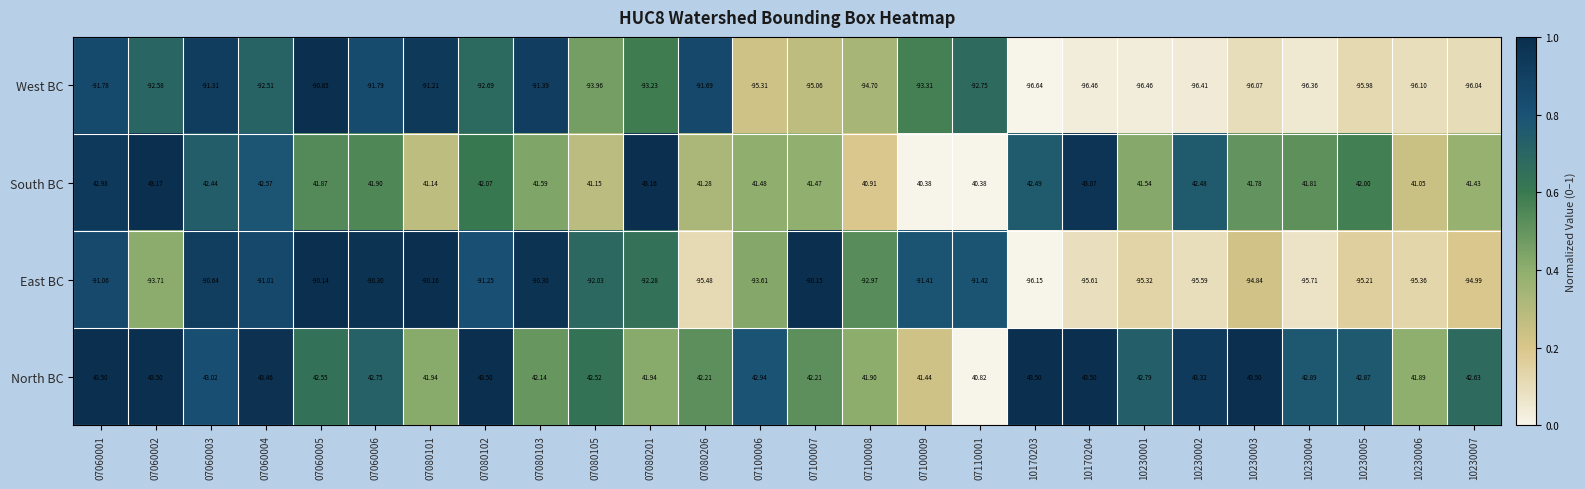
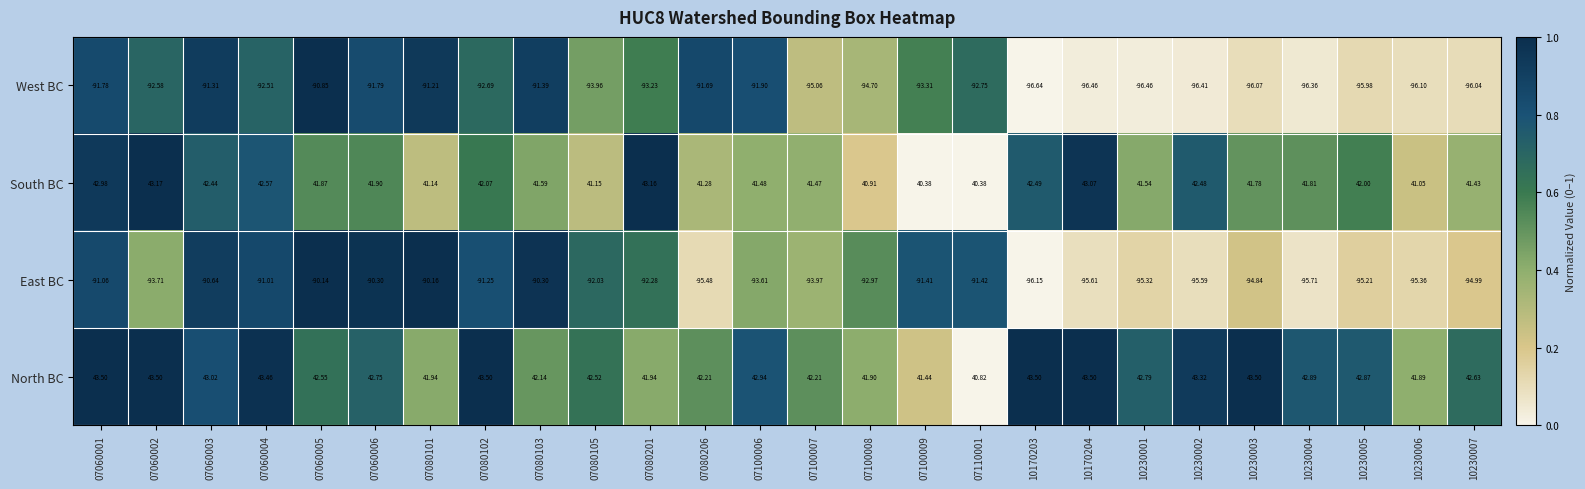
  {
    "West BC": {
      "07060001": -91.78,
      "07060002": -92.58,
      "07060003": -91.31,
      "07060004": -92.51,
      "07060005": -90.85,
      "07060006": -91.79,
      "07080101": -91.21,
      "07080102": -92.69,
      "07080103": -91.39,
      "07080105": -93.96,
      "07080201": -93.23,
      "07080206": -91.69,
-     "07100006": -95.31,
+     "07100006": -91.90,
      "07100007": -95.06,
      "07100008": -94.70,
      "07100009": -93.31,
      "07110001": -92.75,
      "10170203": -96.64,
      "10170204": -96.46,
      "10230001": -96.46,
      "10230002": -96.41,
      "10230003": -96.07,
      "10230004": -96.36,
      "10230005": -95.98,
      "10230006": -96.10,
      "10230007": -96.04
    },
    "South BC": {
      "07060001": 42.98,
      "07060002": 43.17,
      "07060003": 42.44,
      "07060004": 42.57,
      "07060005": 41.87,
      "07060006": 41.90,
      "07080101": 41.14,
      "07080102": 42.07,
      "07080103": 41.59,
      "07080105": 41.15,
      "07080201": 43.16,
      "07080206": 41.28,
      "07100006": 41.48,
      "07100007": 41.47,
      "07100008": 40.91,
      "07100009": 40.38,
      "07110001": 40.38,
      "10170203": 42.49,
      "10170204": 43.07,
      "10230001": 41.54,
      "10230002": 42.48,
      "10230003": 41.78,
      "10230004": 41.81,
      "10230005": 42.00,
      "10230006": 41.05,
      "10230007": 41.43
    },
    "East BC": {
      "07060001": -91.06,
      "07060002": -93.71,
      "07060003": -90.64,
      "07060004": -91.01,
      "07060005": -90.14,
      "07060006": -90.30,
      "07080101": -90.16,
      "07080102": -91.25,
      "07080103": -90.30,
      "07080105": -92.03,
      "07080201": -92.28,
      "07080206": -95.48,
      "07100006": -93.61,
-     "07100007": -90.15,
+     "07100007": -93.97,
      "07100008": -92.97,
      "07100009": -91.41,
      "07110001": -91.42,
      "10170203": -96.15,
      "10170204": -95.61,
      "10230001": -95.32,
      "10230002": -95.59,
      "10230003": -94.84,
      "10230004": -95.71,
      "10230005": -95.21,
      "10230006": -95.36,
      "10230007": -94.99
    },
    "North BC": {
      "07060001": 43.50,
      "07060002": 43.50,
      "07060003": 43.02,
      "07060004": 43.46,
      "07060005": 42.55,
      "07060006": 42.75,
      "07080101": 41.94,
      "07080102": 43.50,
      "07080103": 42.14,
      "07080105": 42.52,
      "07080201": 41.94,
      "07080206": 42.21,
      "07100006": 42.94,
      "07100007": 42.21,
      "07100008": 41.90,
      "07100009": 41.44,
      "07110001": 40.82,
      "10170203": 43.50,
      "10170204": 43.50,
      "10230001": 42.79,
      "10230002": 43.32,
      "10230003": 43.50,
      "10230004": 42.89,
      "10230005": 42.87,
      "10230006": 41.89,
      "10230007": 42.63
    }
  }
